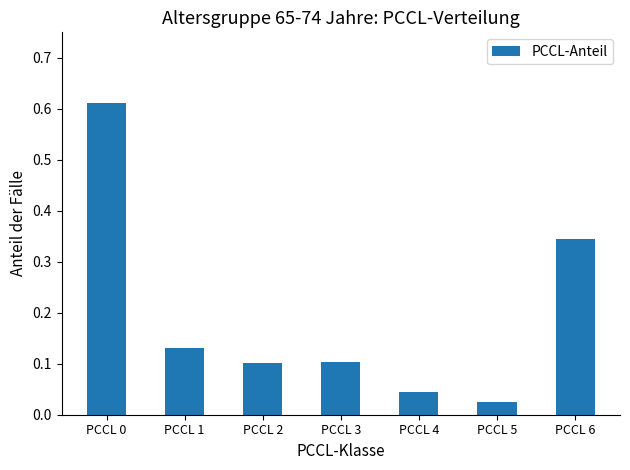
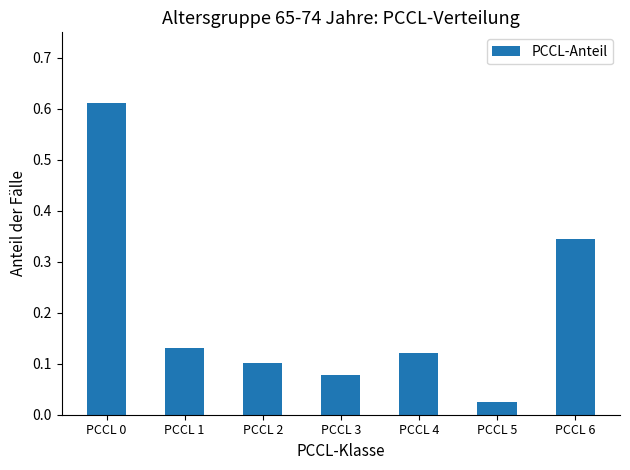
  {
    "PCCL 0": 0.61,
    "PCCL 1": 0.13,
    "PCCL 2": 0.10,
-   "PCCL 3": 0.10,
-   "PCCL 4": 0.04,
+   "PCCL 3": 0.08,
+   "PCCL 4": 0.12,
    "PCCL 5": 0.03,
    "PCCL 6": 0.34
  }
